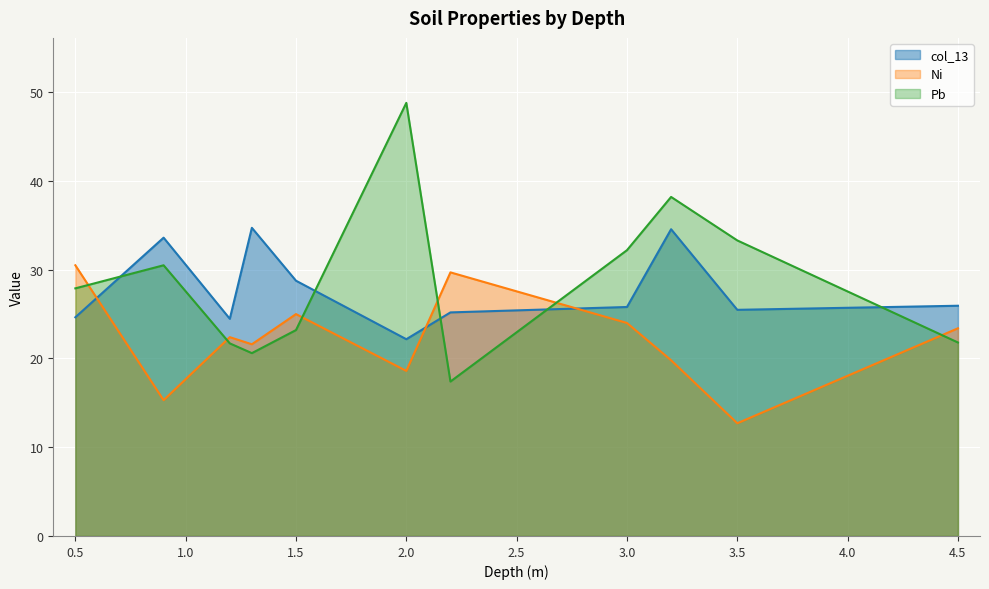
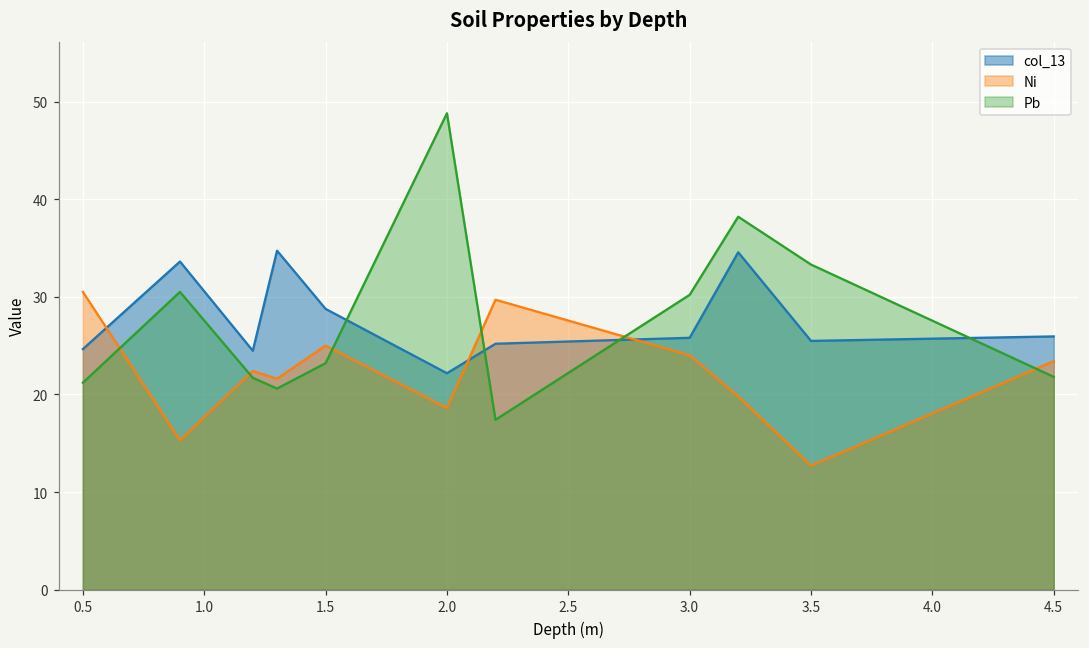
  {
    "col_13": {
      "0.5": 25,
      "1.5": 29,
      "2.0": 22,
      "3.0": 26,
      "3.5": 25,
      "4.5": 26
    },
    "Ni": {
      "0.5": 31,
      "1.5": 25,
      "2.0": 19,
      "3.0": 24,
      "3.5": 13,
      "4.5": 23
    },
    "Pb": {
-     "0.5": 28,
+     "0.5": 21,
      "1.5": 23,
      "2.0": 49,
-     "3.0": 32,
+     "3.0": 30,
      "3.5": 33,
      "4.5": 22
    }
  }
